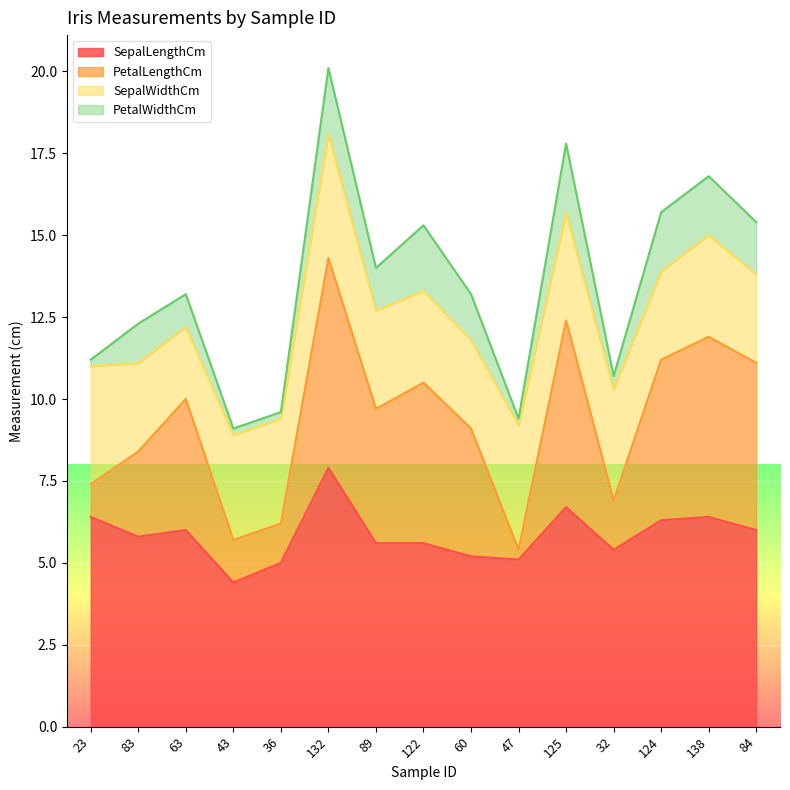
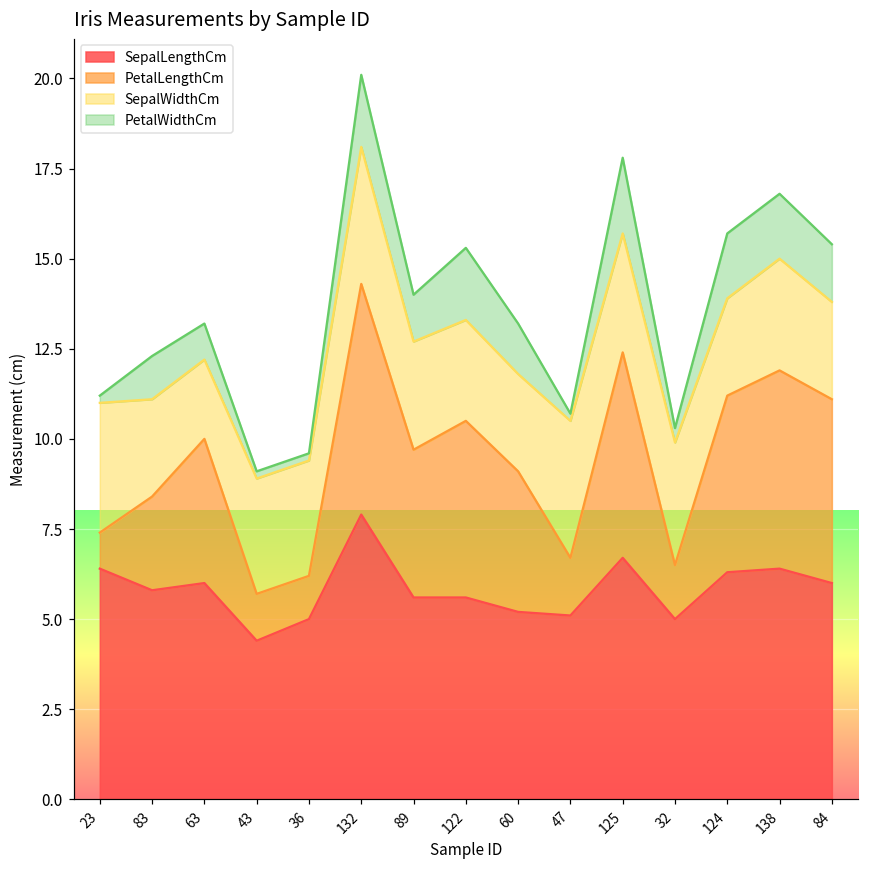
  {
    "SepalLengthCm": {
      "23": 6.4,
      "83": 5.8,
      "63": 6.0,
      "43": 4.4,
      "36": 5.0,
      "132": 7.9,
      "89": 5.6,
      "122": 5.6,
      "60": 5.2,
      "47": 5.1,
      "125": 6.7,
-     "32": 5.4,
+     "32": 5.0,
      "124": 6.3,
      "138": 6.4,
      "84": 6.0
    },
    "PetalLengthCm": {
      "23": 1.0,
      "83": 2.6,
      "63": 4.0,
      "43": 1.3,
      "36": 1.2,
      "132": 6.4,
      "89": 4.1,
      "122": 4.9,
      "60": 3.9,
-     "47": 0.3,
+     "47": 1.6,
      "125": 5.7,
      "32": 1.5,
      "124": 4.9,
      "138": 5.5,
      "84": 5.1
    },
    "SepalWidthCm": {
      "23": 3.6,
      "83": 2.7,
      "63": 2.2,
      "43": 3.2,
      "36": 3.2,
      "132": 3.8,
      "89": 3.0,
      "122": 2.8,
      "60": 2.7,
      "47": 3.8,
      "125": 3.3,
      "32": 3.4,
      "124": 2.7,
      "138": 3.1,
      "84": 2.7
    },
    "PetalWidthCm": {
      "23": 0.2,
      "83": 1.2,
      "63": 1.0,
      "43": 0.2,
      "36": 0.2,
      "132": 2.0,
      "89": 1.3,
      "122": 2.0,
      "60": 1.4,
      "47": 0.2,
      "125": 2.1,
      "32": 0.4,
      "124": 1.8,
      "138": 1.8,
      "84": 1.6
    }
  }
